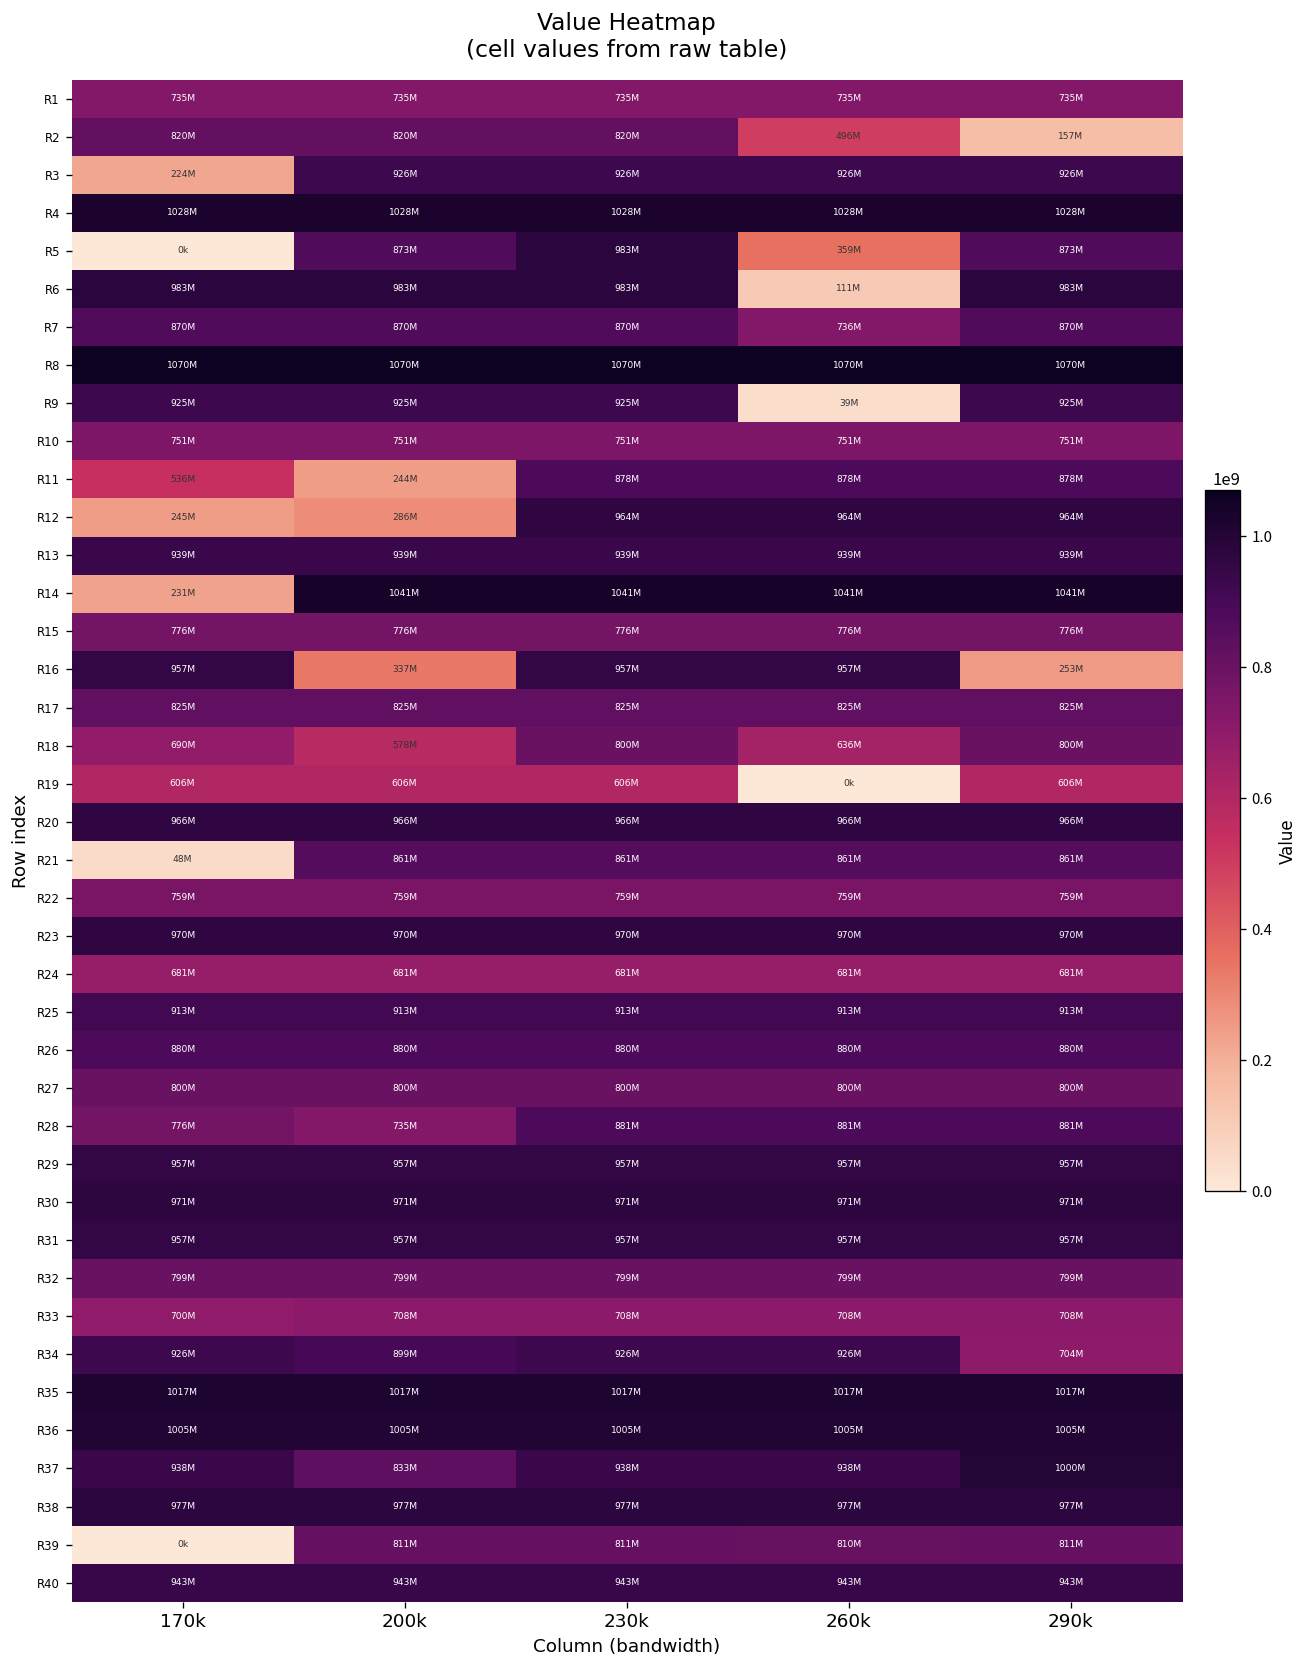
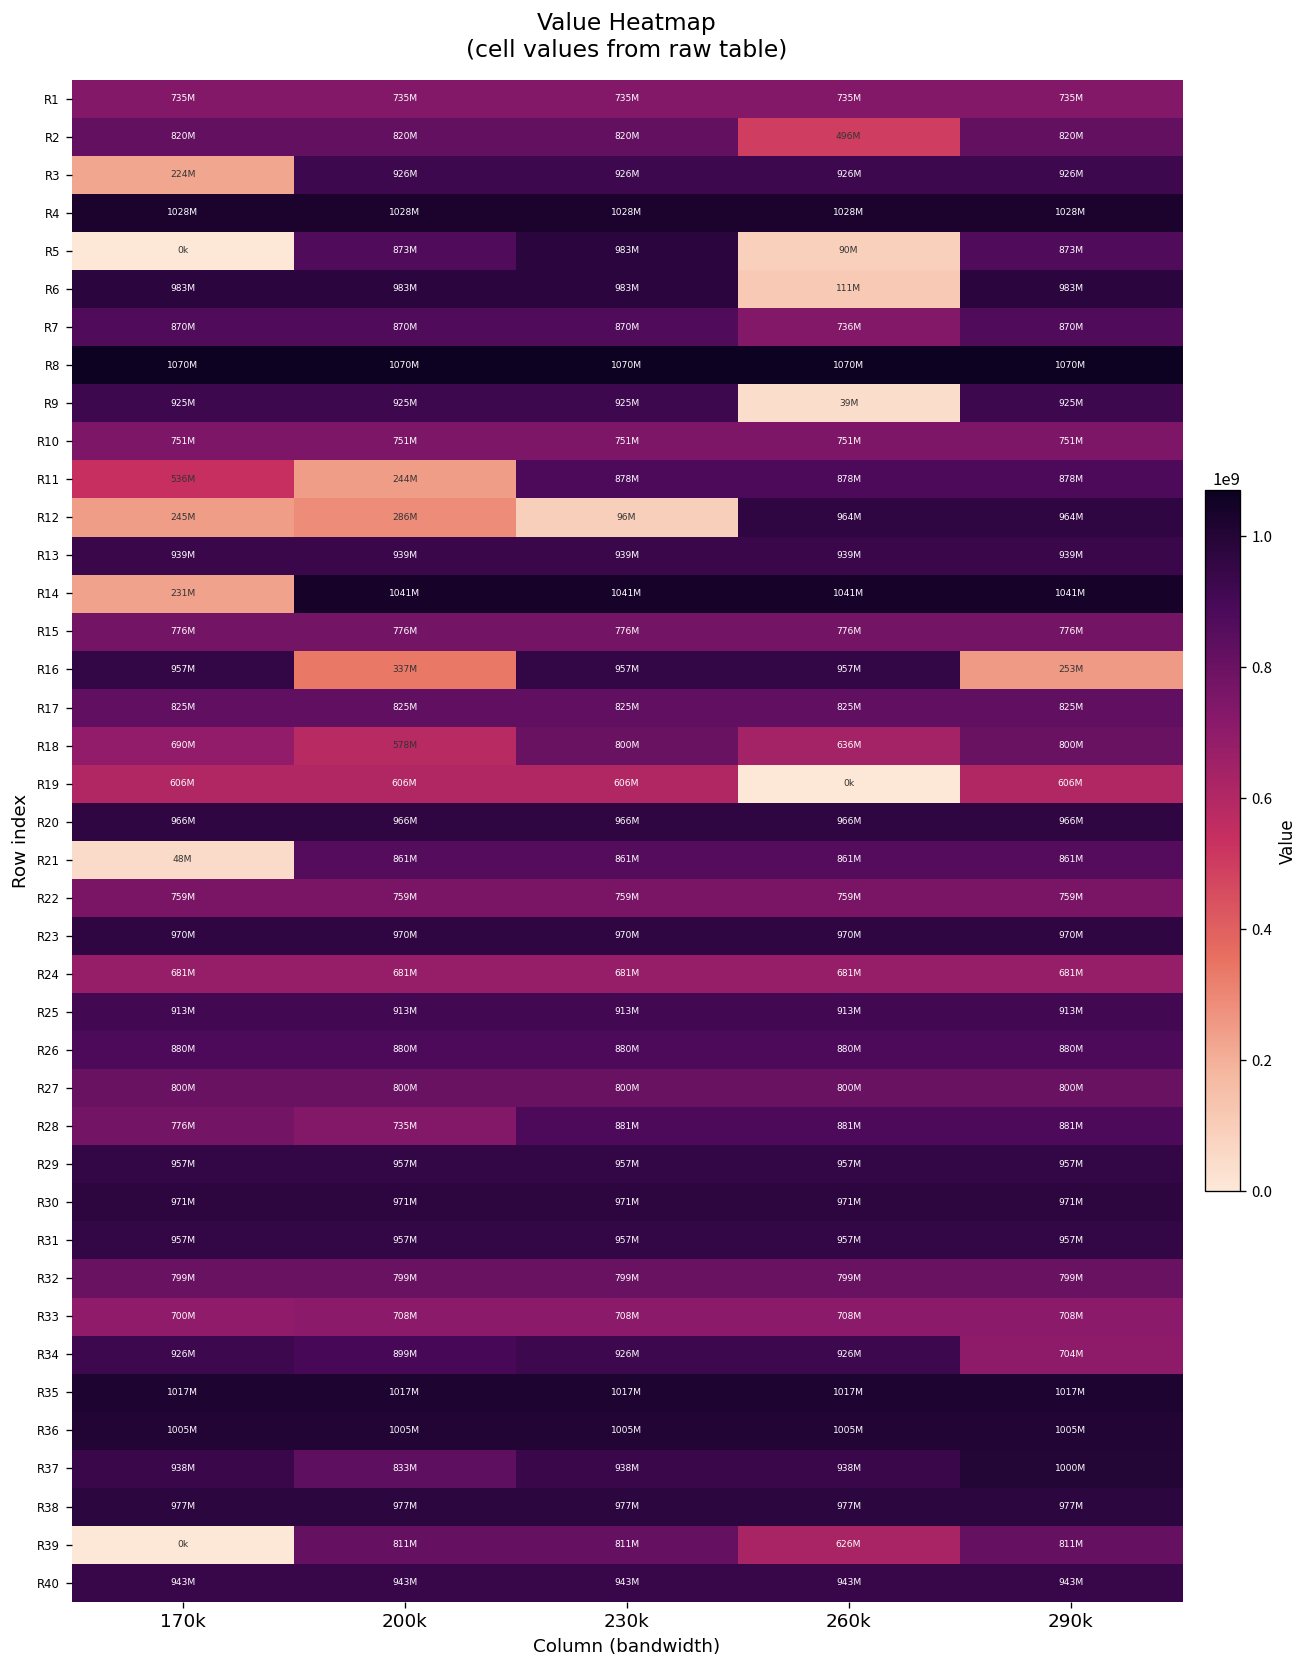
  {
    "R1": {
      "170k": "735M",
      "200k": "735M",
      "230k": "735M",
      "260k": "735M",
      "290k": "735M"
    },
    "R2": {
      "170k": "820M",
      "200k": "820M",
      "230k": "820M",
      "260k": "496M",
-     "290k": "157M"
+     "290k": "820M"
    },
    "R3": {
      "170k": "224M",
      "200k": "926M",
      "230k": "926M",
      "260k": "926M",
      "290k": "926M"
    },
    "R4": {
      "170k": "1028M",
      "200k": "1028M",
      "230k": "1028M",
      "260k": "1028M",
      "290k": "1028M"
    },
    "R5": {
      "170k": "0k",
      "200k": "873M",
      "230k": "983M",
-     "260k": "359M",
+     "260k": "90M",
      "290k": "873M"
    },
    "R6": {
      "170k": "983M",
      "200k": "983M",
      "230k": "983M",
      "260k": "111M",
      "290k": "983M"
    },
    "R7": {
      "170k": "870M",
      "200k": "870M",
      "230k": "870M",
      "260k": "736M",
      "290k": "870M"
    },
    "R8": {
      "170k": "1070M",
      "200k": "1070M",
      "230k": "1070M",
      "260k": "1070M",
      "290k": "1070M"
    },
    "R9": {
      "170k": "925M",
      "200k": "925M",
      "230k": "925M",
      "260k": "39M",
      "290k": "925M"
    },
    "R10": {
      "170k": "751M",
      "200k": "751M",
      "230k": "751M",
      "260k": "751M",
      "290k": "751M"
    },
    "R11": {
      "170k": "536M",
      "200k": "244M",
      "230k": "878M",
      "260k": "878M",
      "290k": "878M"
    },
    "R12": {
      "170k": "245M",
      "200k": "286M",
-     "230k": "964M",
+     "230k": "96M",
      "260k": "964M",
      "290k": "964M"
    },
    "R13": {
      "170k": "939M",
      "200k": "939M",
      "230k": "939M",
      "260k": "939M",
      "290k": "939M"
    },
    "R14": {
      "170k": "231M",
      "200k": "1041M",
      "230k": "1041M",
      "260k": "1041M",
      "290k": "1041M"
    },
    "R15": {
      "170k": "776M",
      "200k": "776M",
      "230k": "776M",
      "260k": "776M",
      "290k": "776M"
    },
    "R16": {
      "170k": "957M",
      "200k": "337M",
      "230k": "957M",
      "260k": "957M",
      "290k": "253M"
    },
    "R17": {
      "170k": "825M",
      "200k": "825M",
      "230k": "825M",
      "260k": "825M",
      "290k": "825M"
    },
    "R18": {
      "170k": "690M",
      "200k": "578M",
      "230k": "800M",
      "260k": "636M",
      "290k": "800M"
    },
    "R19": {
      "170k": "606M",
      "200k": "606M",
      "230k": "606M",
      "260k": "0k",
      "290k": "606M"
    },
    "R20": {
      "170k": "966M",
      "200k": "966M",
      "230k": "966M",
      "260k": "966M",
      "290k": "966M"
    },
    "R21": {
      "170k": "48M",
      "200k": "861M",
      "230k": "861M",
      "260k": "861M",
      "290k": "861M"
    },
    "R22": {
      "170k": "759M",
      "200k": "759M",
      "230k": "759M",
      "260k": "759M",
      "290k": "759M"
    },
    "R23": {
      "170k": "970M",
      "200k": "970M",
      "230k": "970M",
      "260k": "970M",
      "290k": "970M"
    },
    "R24": {
      "170k": "681M",
      "200k": "681M",
      "230k": "681M",
      "260k": "681M",
      "290k": "681M"
    },
    "R25": {
      "170k": "913M",
      "200k": "913M",
      "230k": "913M",
      "260k": "913M",
      "290k": "913M"
    },
    "R26": {
      "170k": "880M",
      "200k": "880M",
      "230k": "880M",
      "260k": "880M",
      "290k": "880M"
    },
    "R27": {
      "170k": "800M",
      "200k": "800M",
      "230k": "800M",
      "260k": "800M",
      "290k": "800M"
    },
    "R28": {
      "170k": "776M",
      "200k": "735M",
      "230k": "881M",
      "260k": "881M",
      "290k": "881M"
    },
    "R29": {
      "170k": "957M",
      "200k": "957M",
      "230k": "957M",
      "260k": "957M",
      "290k": "957M"
    },
    "R30": {
      "170k": "971M",
      "200k": "971M",
      "230k": "971M",
      "260k": "971M",
      "290k": "971M"
    },
    "R31": {
      "170k": "957M",
      "200k": "957M",
      "230k": "957M",
      "260k": "957M",
      "290k": "957M"
    },
    "R32": {
      "170k": "799M",
      "200k": "799M",
      "230k": "799M",
      "260k": "799M",
      "290k": "799M"
    },
    "R33": {
      "170k": "700M",
      "200k": "708M",
      "230k": "708M",
      "260k": "708M",
      "290k": "708M"
    },
    "R34": {
      "170k": "926M",
      "200k": "899M",
      "230k": "926M",
      "260k": "926M",
      "290k": "704M"
    },
    "R35": {
      "170k": "1017M",
      "200k": "1017M",
      "230k": "1017M",
      "260k": "1017M",
      "290k": "1017M"
    },
    "R36": {
      "170k": "1005M",
      "200k": "1005M",
      "230k": "1005M",
      "260k": "1005M",
      "290k": "1005M"
    },
    "R37": {
      "170k": "938M",
      "200k": "833M",
      "230k": "938M",
      "260k": "938M",
      "290k": "1000M"
    },
    "R38": {
      "170k": "977M",
      "200k": "977M",
      "230k": "977M",
      "260k": "977M",
      "290k": "977M"
    },
    "R39": {
      "170k": "0k",
      "200k": "811M",
      "230k": "811M",
-     "260k": "810M",
+     "260k": "626M",
      "290k": "811M"
    },
    "R40": {
      "170k": "943M",
      "200k": "943M",
      "230k": "943M",
      "260k": "943M",
      "290k": "943M"
    }
  }
